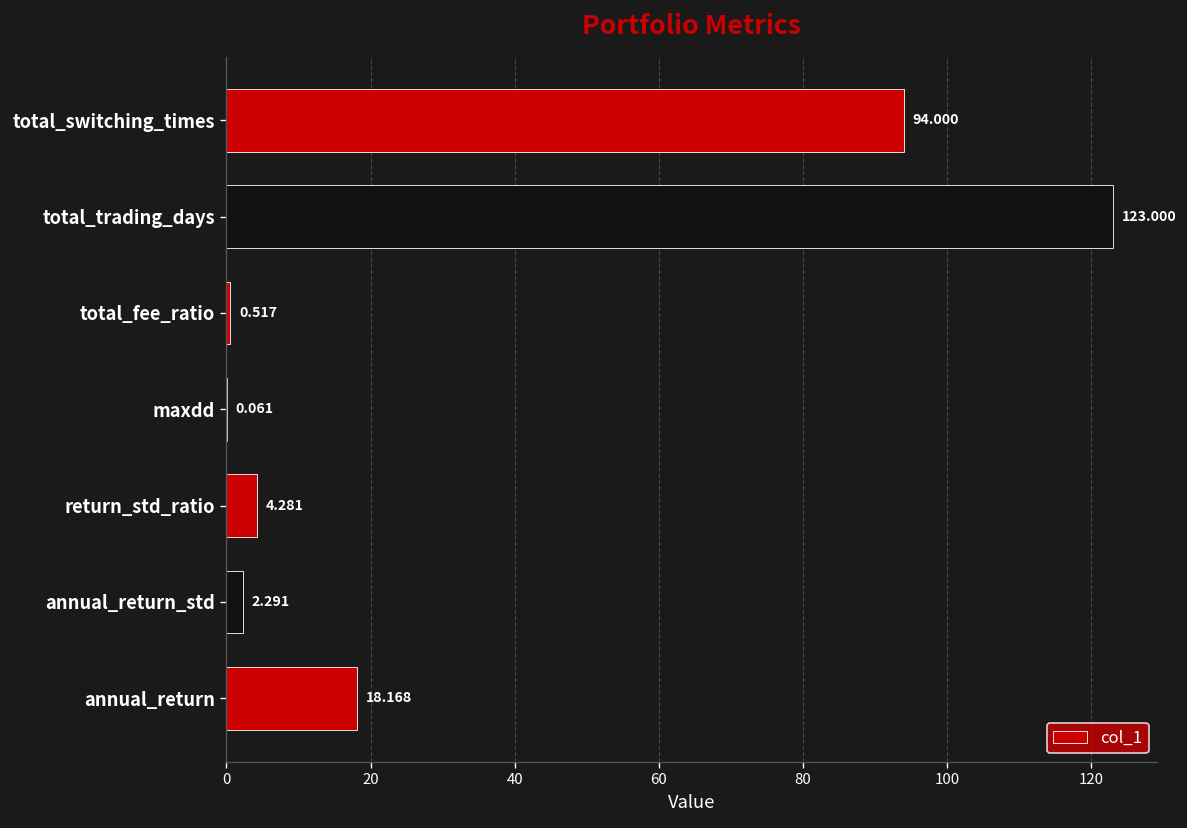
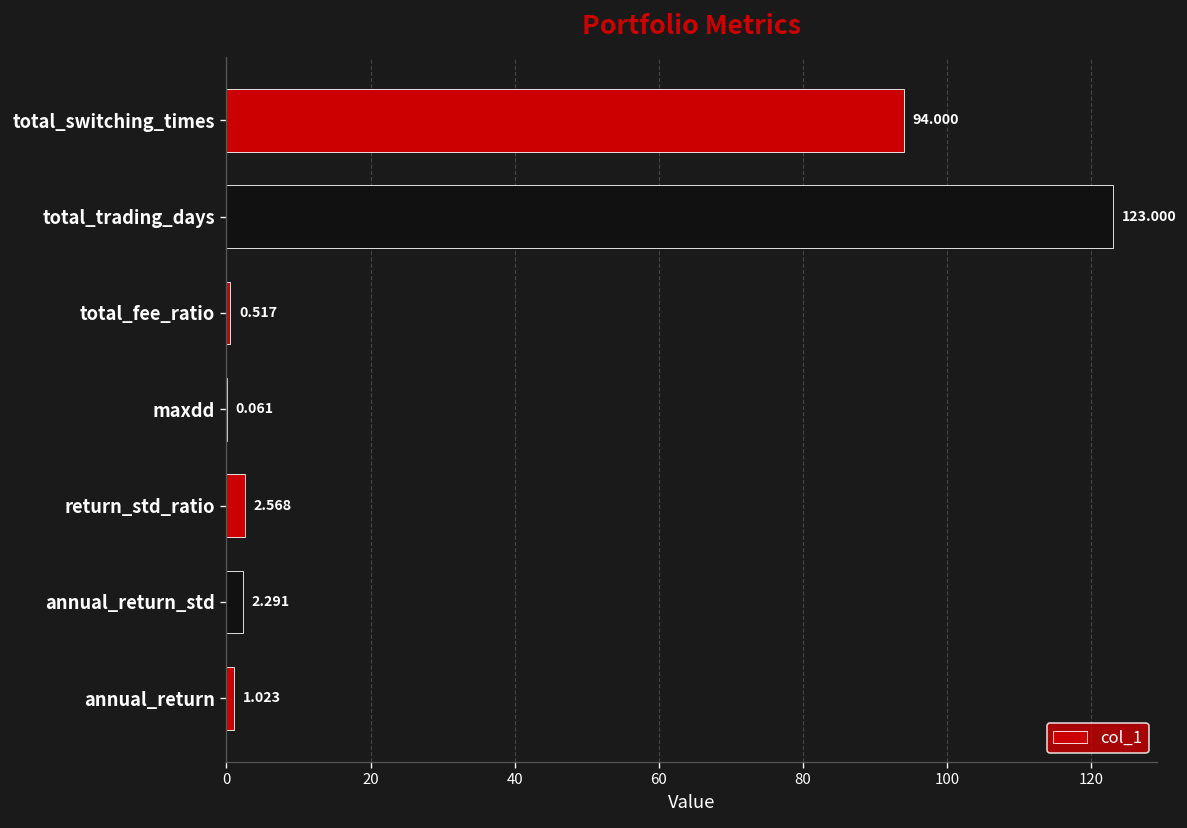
  {
    "total_switching_times": 94.000,
    "total_trading_days": 123.000,
    "total_fee_ratio": 0.517,
    "maxdd": 0.061,
-   "return_std_ratio": 4.281,
+   "return_std_ratio": 2.568,
    "annual_return_std": 2.291,
-   "annual_return": 18.168
+   "annual_return": 1.023
  }
